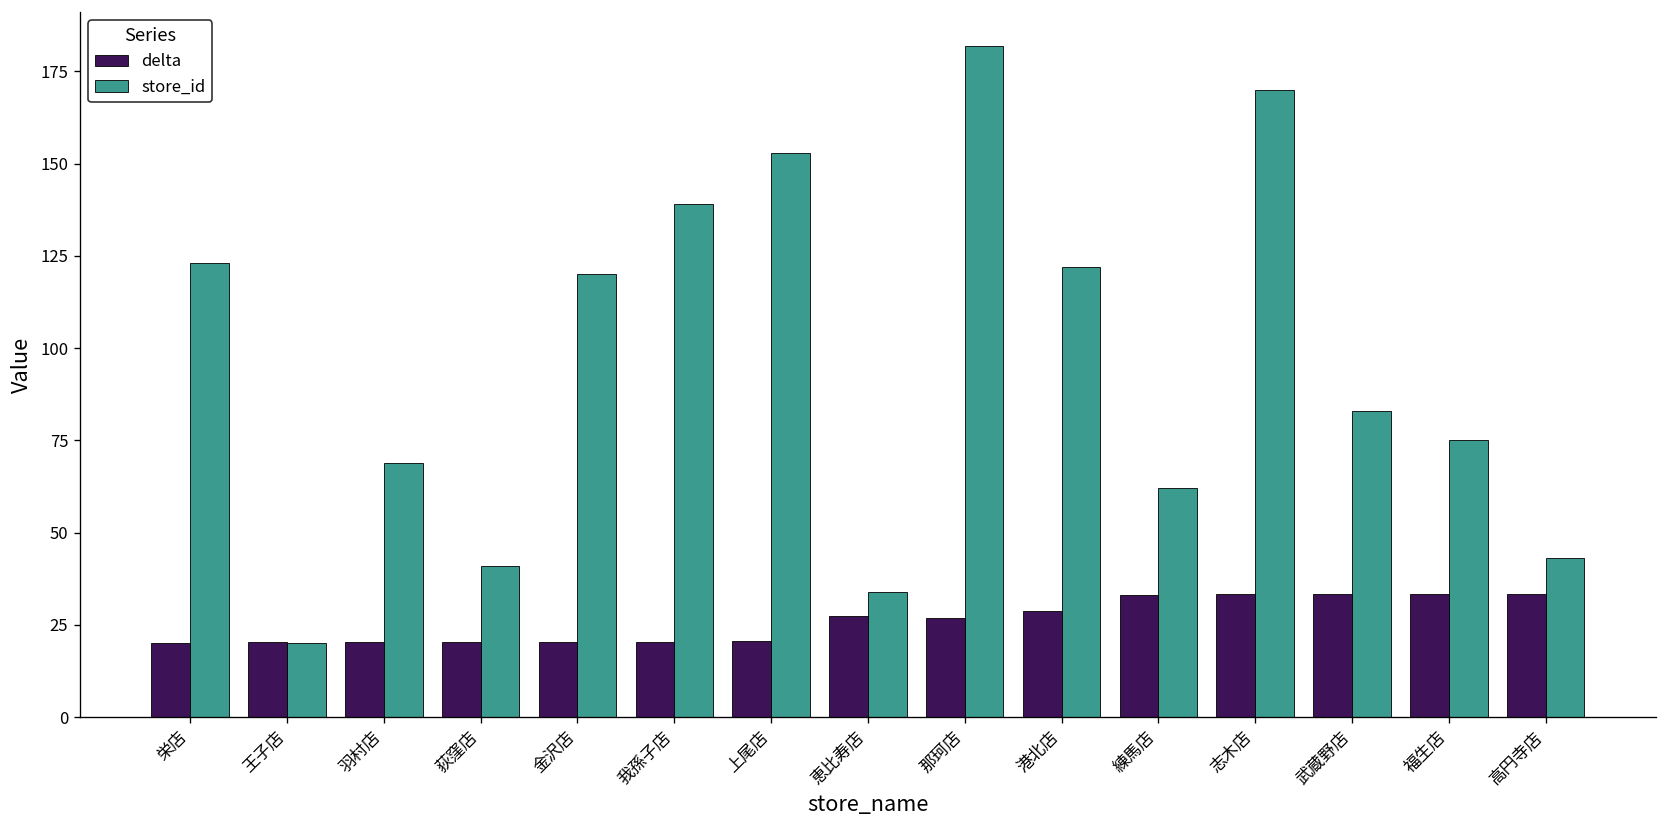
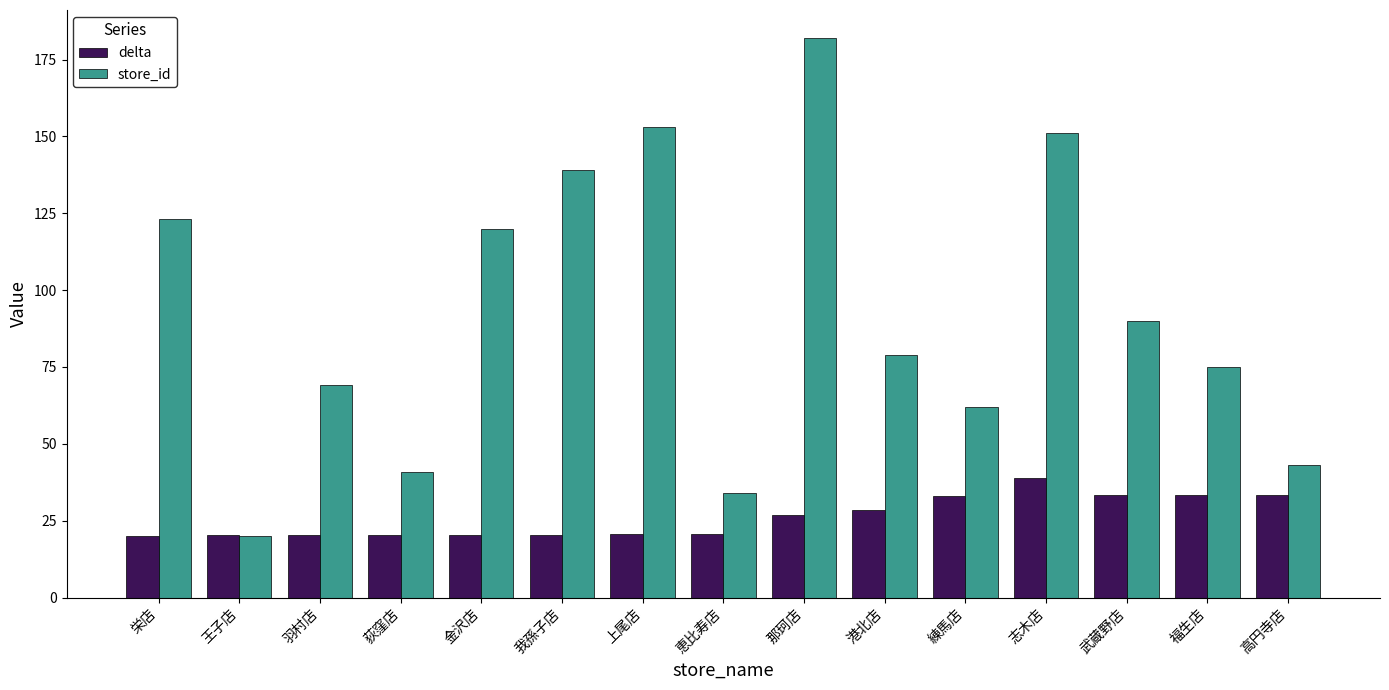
  {
    "delta": {
      "栄店": 20,
      "王子店": 20,
      "羽村店": 20,
      "荻窪店": 20,
      "金沢店": 20,
      "我孫子店": 20,
      "上尾店": 21,
-     "恵比寿店": 27,
+     "恵比寿店": 21,
      "那珂店": 27,
      "港北店": 29,
      "練馬店": 33,
-     "志木店": 33,
+     "志木店": 39,
      "武蔵野店": 33,
      "福生店": 33,
      "高円寺店": 33
    },
    "store_id": {
      "栄店": 123,
      "王子店": 20,
      "羽村店": 69,
      "荻窪店": 41,
      "金沢店": 120,
      "我孫子店": 139,
      "上尾店": 153,
      "恵比寿店": 34,
      "那珂店": 182,
-     "港北店": 122,
+     "港北店": 79,
      "練馬店": 62,
-     "志木店": 170,
-     "武蔵野店": 83,
+     "志木店": 151,
+     "武蔵野店": 90,
      "福生店": 75,
      "高円寺店": 43
    }
  }
